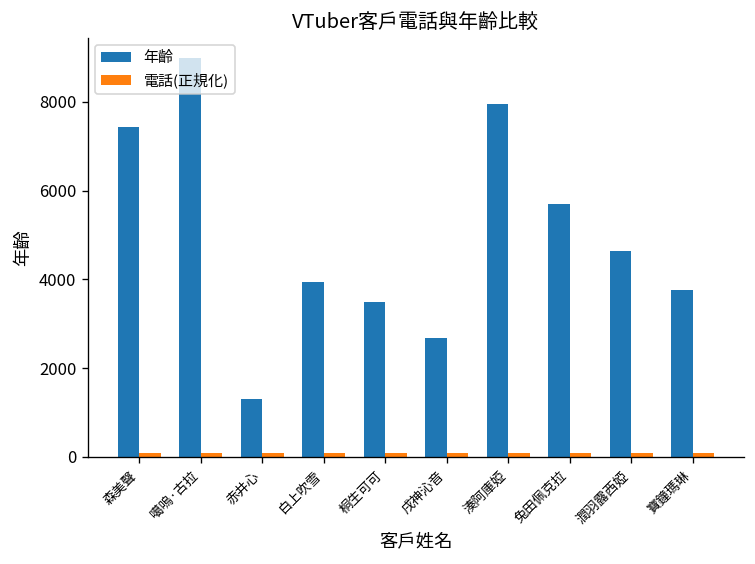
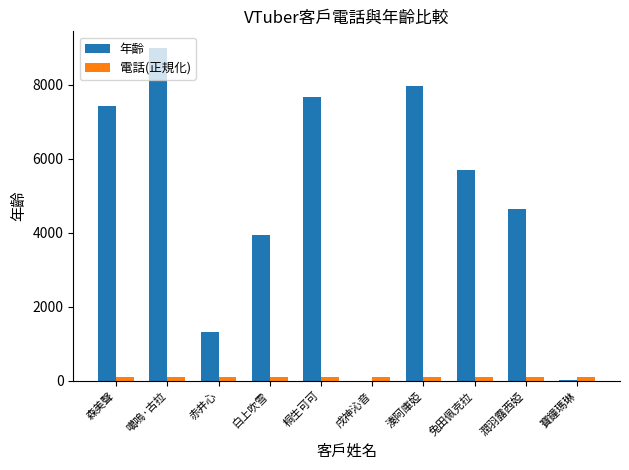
  {
    "年齡": {
      "森美聲": 7400,
      "赤井心": 1300,
      "白上吹雪": 3900,
-     "桐生可可": 3500,
-     "戌神沁音": 2700,
+     "桐生可可": 7700,
+     "戌神沁音": 0,
      "湊阿庫婭": 8000,
      "兔田佩克拉": 5700,
      "潤羽露西婭": 4700,
-     "寶鐘瑪琳": 3800
+     "寶鐘瑪琳": 0
    },
    "電話(正規化)": {
      "森美聲": 100,
      "噶嗚·古拉": 100,
      "赤井心": 100,
      "白上吹雪": 100,
      "桐生可可": 100,
      "戌神沁音": 100,
      "湊阿庫婭": 100,
      "兔田佩克拉": 100,
      "潤羽露西婭": 100,
      "寶鐘瑪琳": 100
    }
  }
